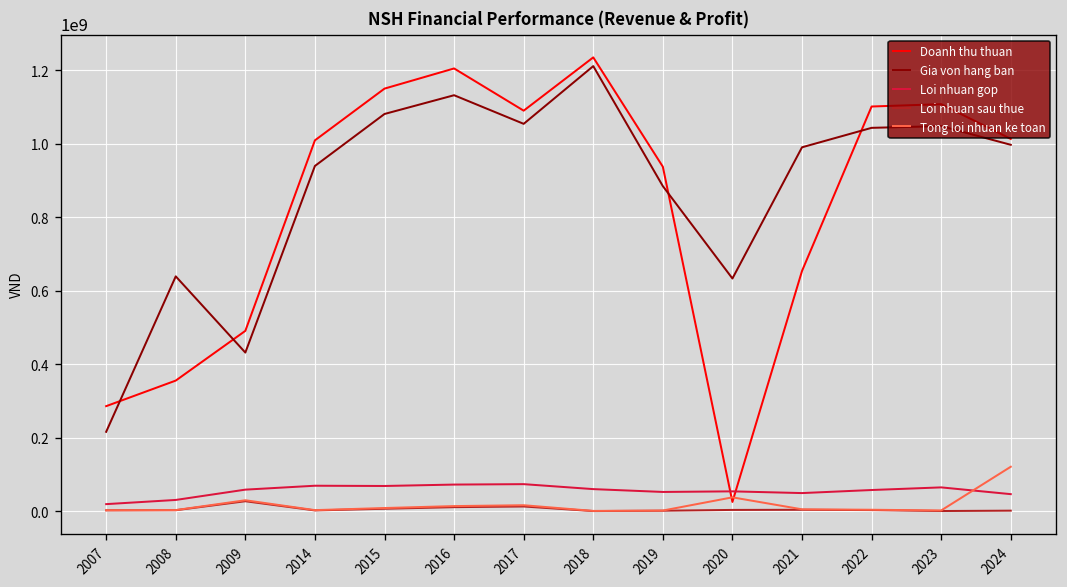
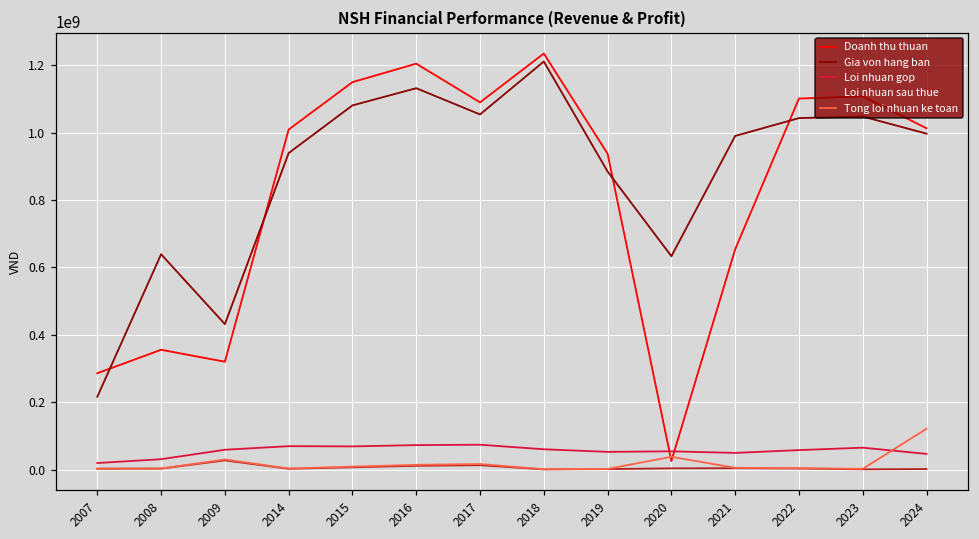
  {
    "Doanh thu thuan": {
      "2007": 290000000,
      "2008": 360000000,
-     "2009": 490000000,
+     "2009": 320000000,
      "2014": 1010000000,
      "2015": 1150000000,
      "2016": 1200000000,
      "2017": 1090000000,
      "2018": 1230000000,
      "2019": 940000000,
      "2020": 30000000,
      "2021": 650000000,
      "2022": 1100000000,
      "2024": 1010000000
    },
    "Gia von hang ban": {
      "2007": 220000000,
      "2008": 640000000,
      "2009": 430000000,
      "2014": 940000000,
      "2015": 1080000000,
      "2016": 1130000000,
      "2017": 1050000000,
      "2018": 1210000000,
      "2019": 880000000,
      "2020": 630000000,
      "2021": 990000000,
      "2022": 1040000000,
      "2024": 1000000000
    },
    "Tong loi nhuan ke toan": {
      "2020": 40000000,
      "2024": 120000000
    }
  }
